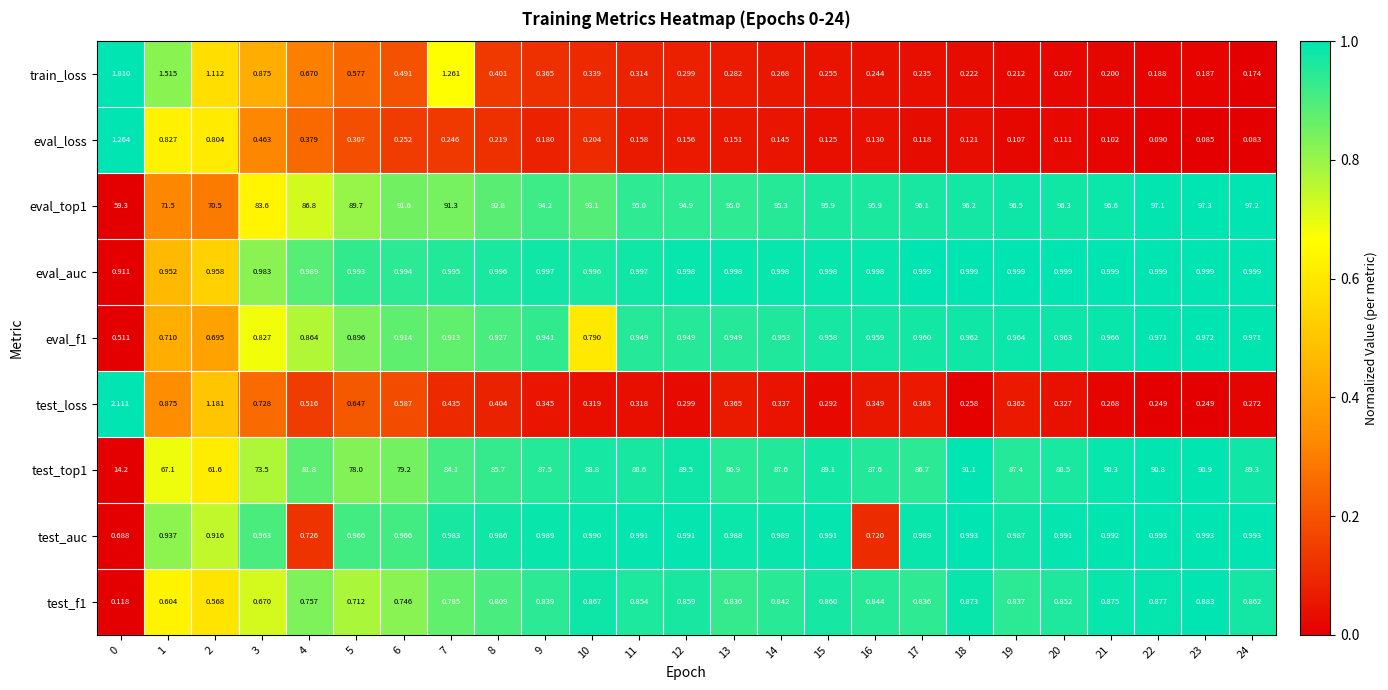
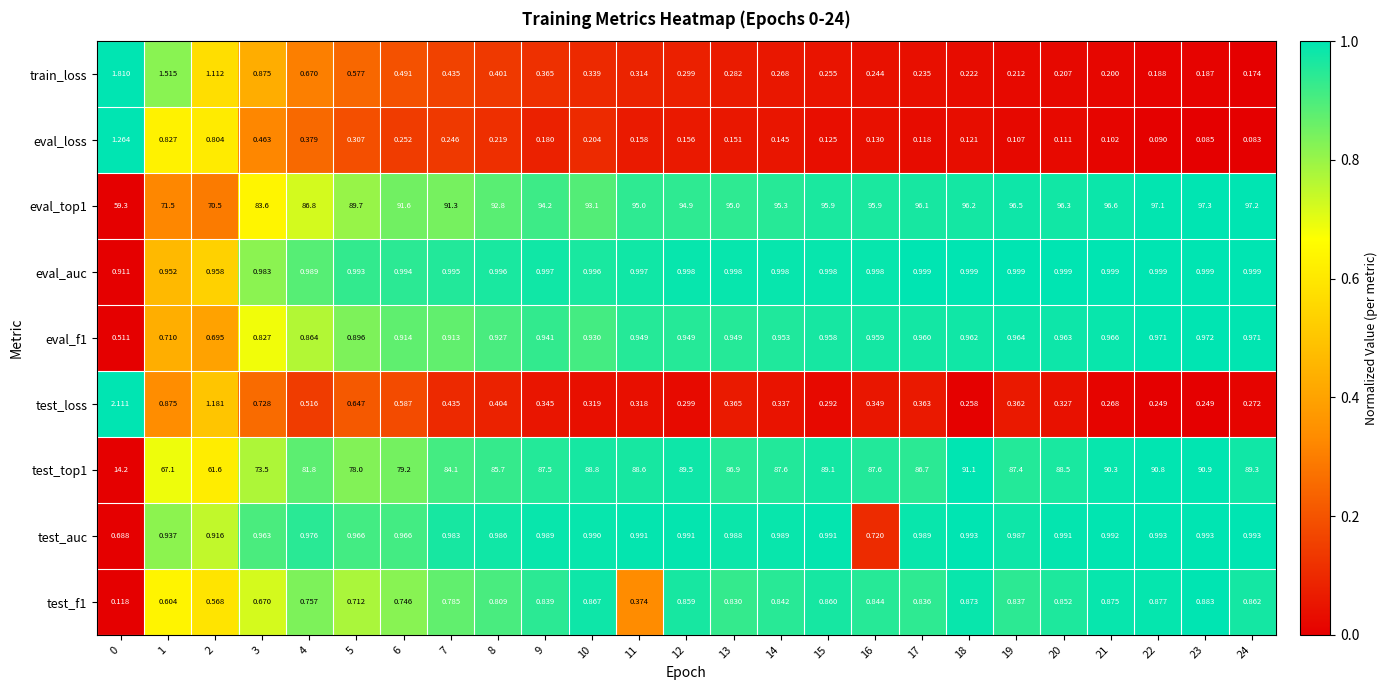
  {
    "train_loss": {
      "0": 1.810,
      "1": 1.515,
      "2": 1.112,
      "3": 0.875,
      "4": 0.670,
      "5": 0.577,
      "6": 0.491,
-     "7": 1.261,
+     "7": 0.435,
      "8": 0.401,
      "9": 0.365,
      "10": 0.339,
      "11": 0.314,
      "12": 0.299,
      "13": 0.282,
      "14": 0.268,
      "15": 0.255,
      "16": 0.244,
      "17": 0.235,
      "18": 0.222,
      "19": 0.212,
      "20": 0.207,
      "21": 0.200,
      "22": 0.188,
      "23": 0.187,
      "24": 0.174
    },
    "eval_f1": {
      "0": 0.511,
      "1": 0.710,
      "2": 0.695,
      "3": 0.827,
      "4": 0.864,
      "5": 0.896,
      "6": 0.914,
      "7": 0.913,
      "8": 0.927,
      "9": 0.941,
-     "10": 0.790,
+     "10": 0.930,
      "11": 0.949,
      "12": 0.949,
      "13": 0.949,
      "14": 0.953,
      "15": 0.958,
      "16": 0.959,
      "17": 0.960,
      "18": 0.962,
      "19": 0.964,
      "20": 0.963,
      "21": 0.966,
      "22": 0.971,
      "23": 0.972,
      "24": 0.971
    },
    "test_auc": {
      "0": 0.688,
      "1": 0.937,
      "2": 0.916,
      "3": 0.963,
-     "4": 0.726,
+     "4": 0.976,
      "5": 0.966,
      "6": 0.966,
      "7": 0.983,
      "8": 0.986,
      "9": 0.989,
      "10": 0.990,
      "11": 0.991,
      "12": 0.991,
      "13": 0.988,
      "14": 0.989,
      "15": 0.991,
      "16": 0.720,
      "17": 0.989,
      "18": 0.993,
      "19": 0.987,
      "20": 0.991,
      "21": 0.992,
      "22": 0.993,
      "23": 0.993,
      "24": 0.993
    },
    "test_f1": {
      "0": 0.118,
      "1": 0.604,
      "2": 0.568,
      "3": 0.670,
      "4": 0.757,
      "5": 0.712,
      "6": 0.746,
      "7": 0.785,
      "8": 0.809,
      "9": 0.839,
      "10": 0.867,
-     "11": 0.854,
+     "11": 0.374,
      "12": 0.859,
      "13": 0.830,
      "14": 0.842,
      "15": 0.860,
      "16": 0.844,
      "17": 0.836,
      "18": 0.873,
      "19": 0.837,
      "20": 0.852,
      "21": 0.875,
      "22": 0.877,
      "23": 0.883,
      "24": 0.862
    }
  }
